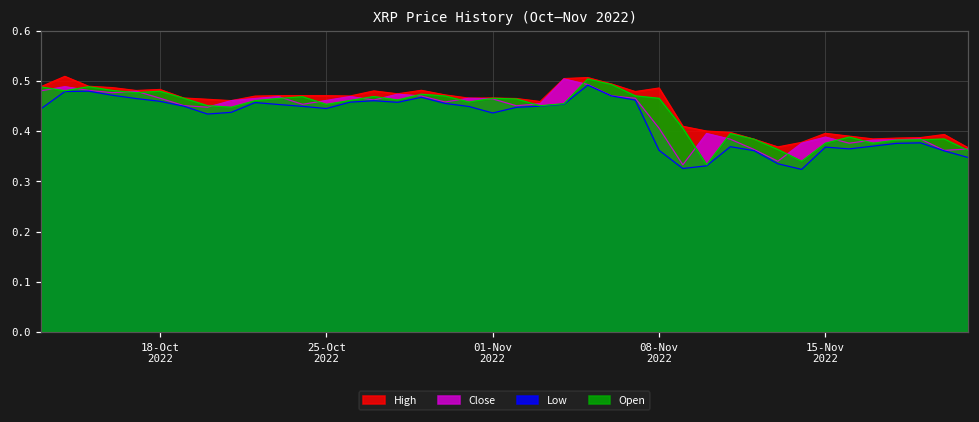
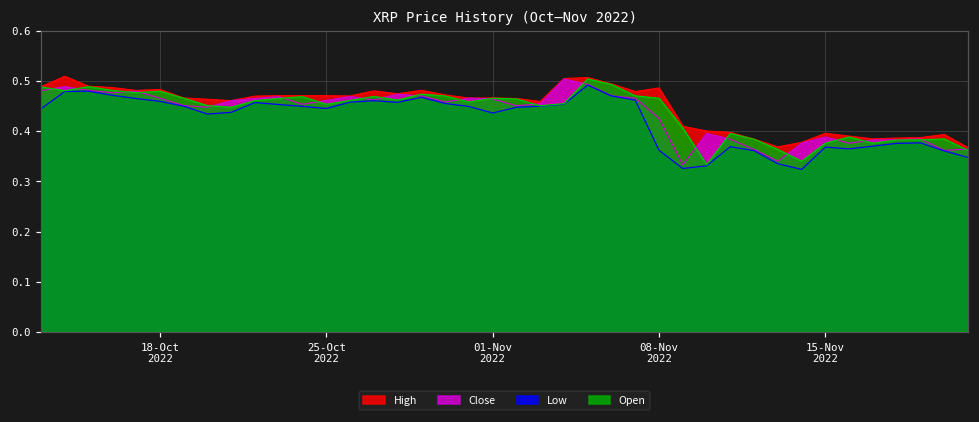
  {
    "High": {
      "25-Oct 2022": 0.47,
      "08-Nov 2022": 0.49,
      "15-Nov 2022": 0.40
    },
    "Close": {
      "18-Oct 2022": 0.47,
      "25-Oct 2022": 0.46,
-     "08-Nov 2022": 0.41,
+     "08-Nov 2022": 0.43,
      "15-Nov 2022": 0.39
    },
    "Low": {
      "18-Oct 2022": 0.46,
      "25-Oct 2022": 0.45,
      "01-Nov 2022": 0.44,
      "08-Nov 2022": 0.36,
      "15-Nov 2022": 0.37
    },
    "Open": {
      "25-Oct 2022": 0.45,
      "08-Nov 2022": 0.47,
      "15-Nov 2022": 0.38
    }
  }
